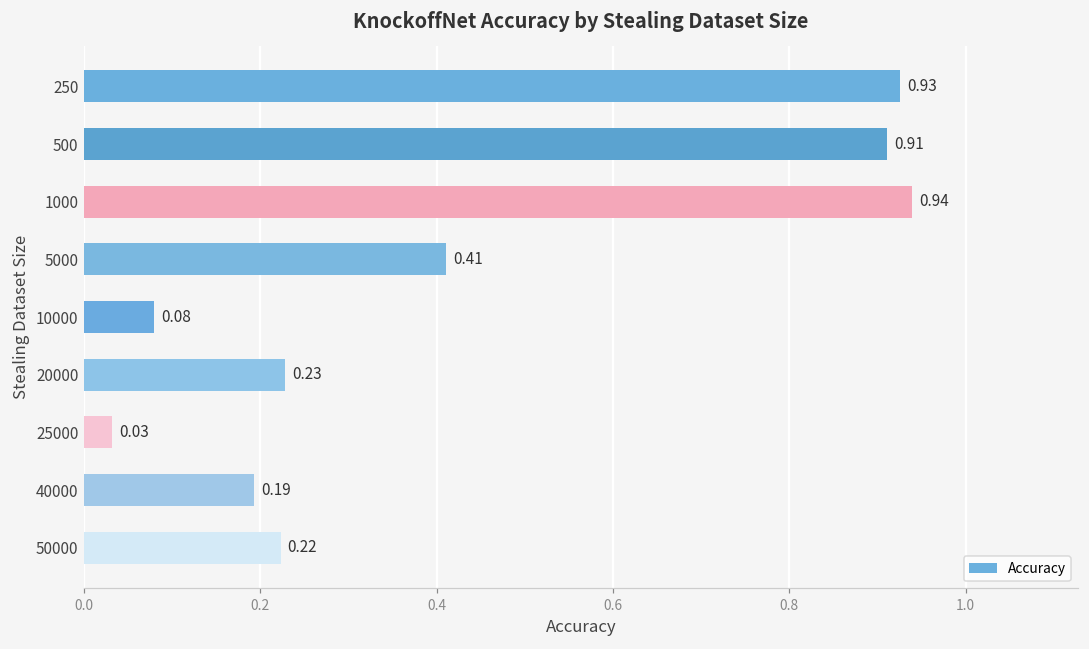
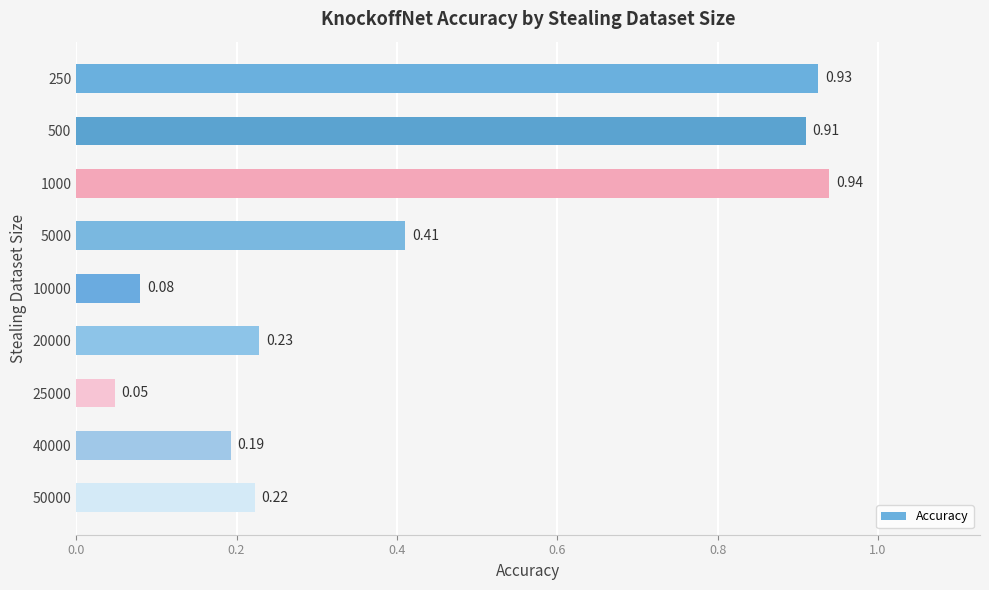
  {
    "250": 0.93,
    "500": 0.91,
    "1000": 0.94,
    "5000": 0.41,
    "10000": 0.08,
    "20000": 0.23,
-   "25000": 0.03,
+   "25000": 0.05,
    "40000": 0.19,
    "50000": 0.22
  }
